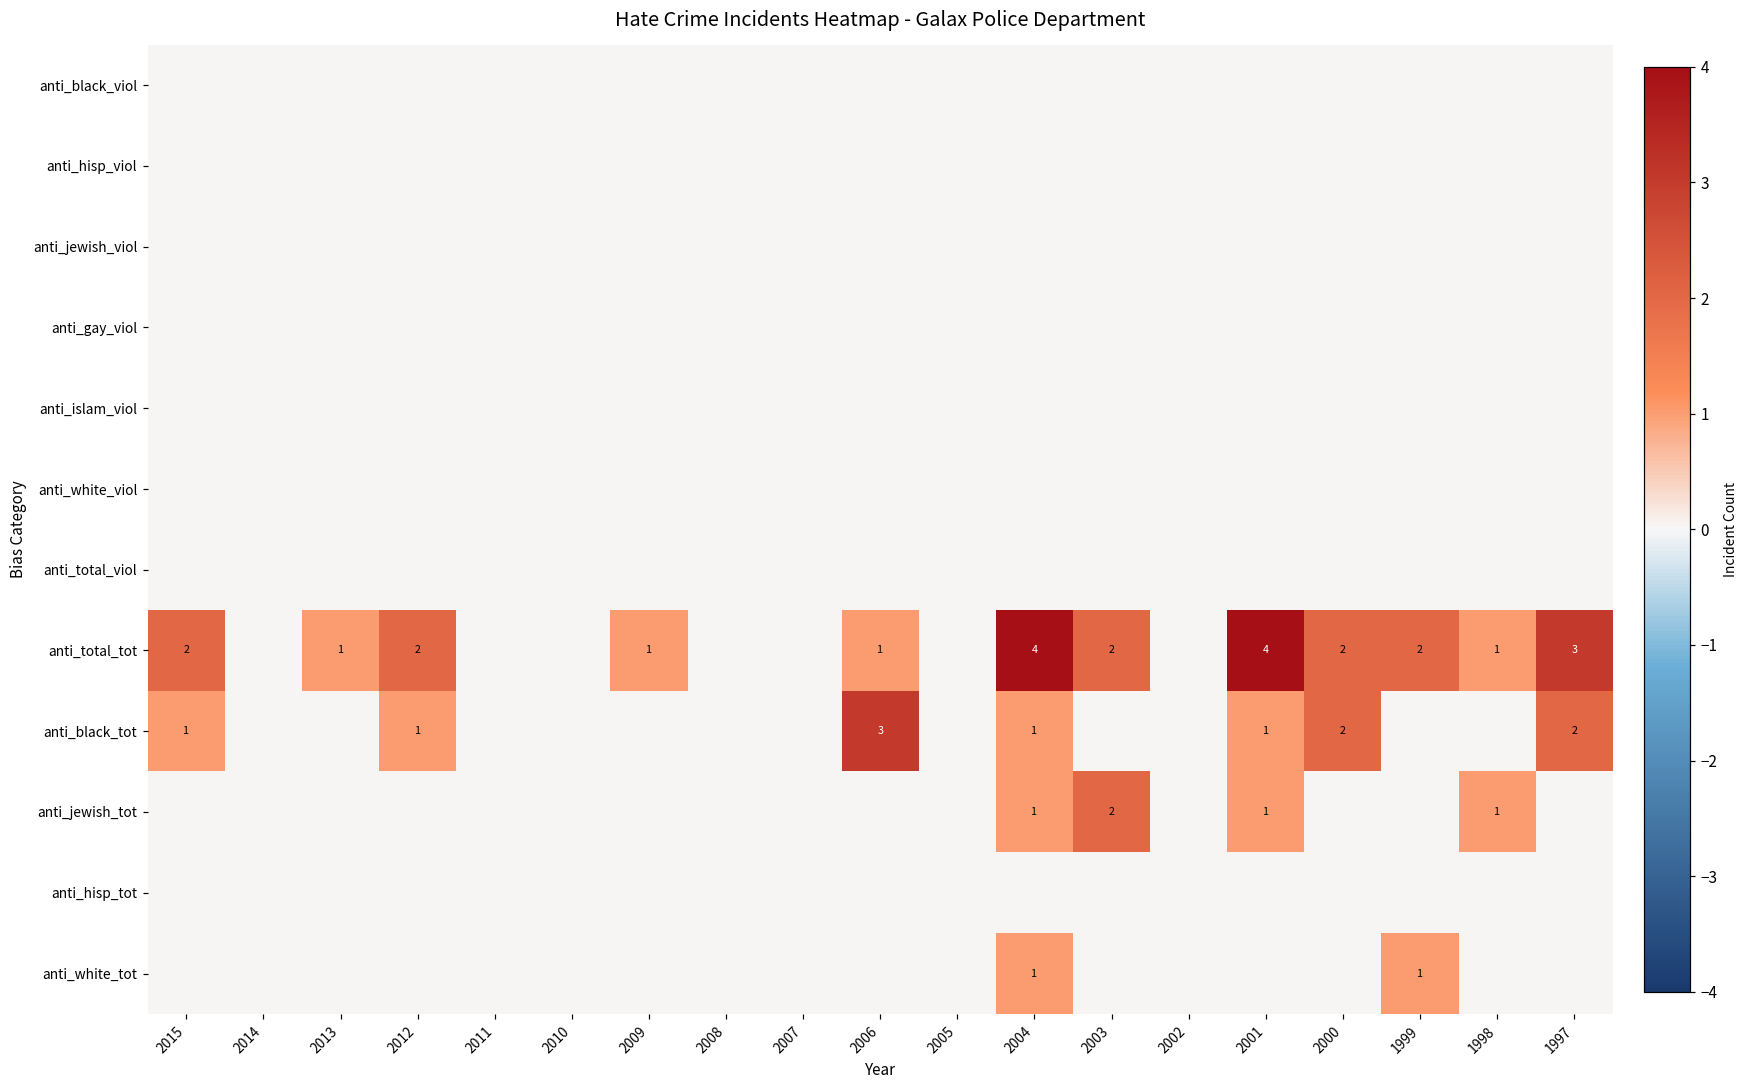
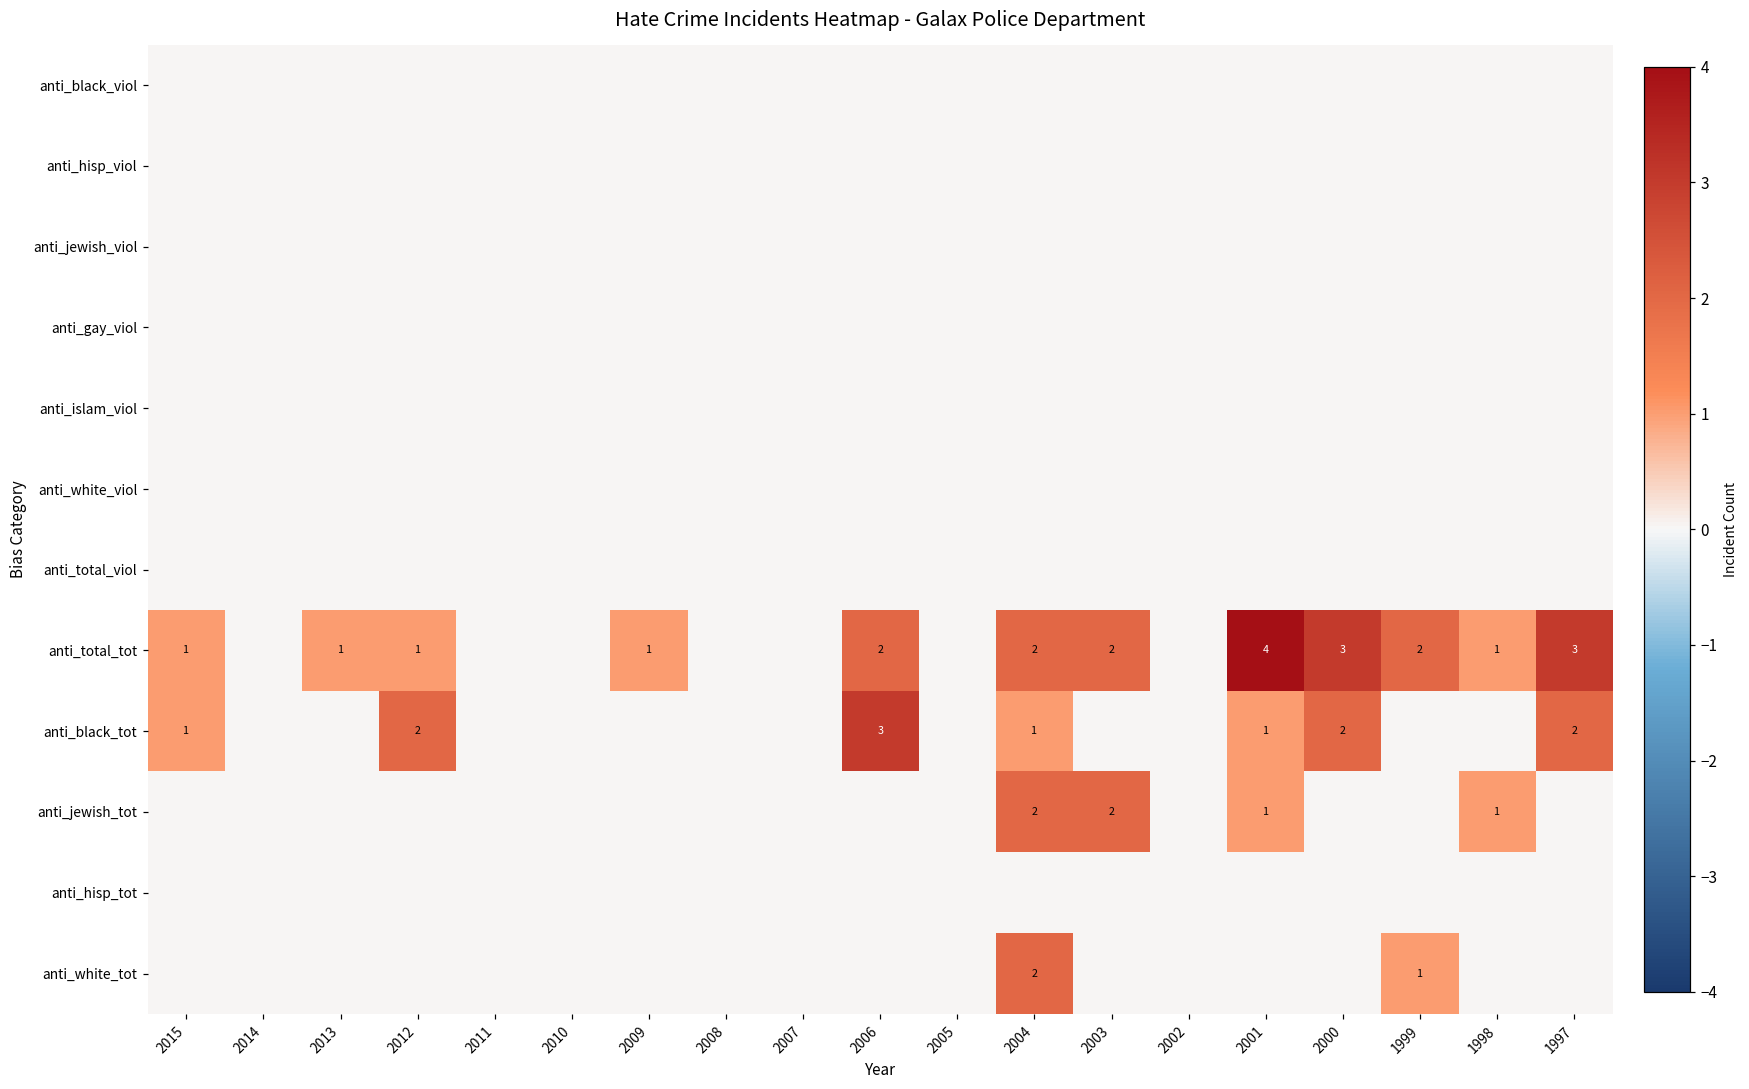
  {
    "anti_total_tot": {
-     "2015": 2,
+     "2015": 1,
      "2013": 1,
-     "2012": 2,
+     "2012": 1,
      "2009": 1,
-     "2006": 1,
-     "2004": 4,
+     "2006": 2,
+     "2004": 2,
      "2003": 2,
      "2001": 4,
-     "2000": 2,
+     "2000": 3,
      "1999": 2,
      "1998": 1,
      "1997": 3
    },
    "anti_black_tot": {
      "2015": 1,
-     "2012": 1,
+     "2012": 2,
      "2006": 3,
      "2004": 1,
      "2001": 1,
      "2000": 2,
      "1997": 2
    },
    "anti_jewish_tot": {
-     "2004": 1,
+     "2004": 2,
      "2003": 2,
      "2001": 1,
      "1998": 1
    },
    "anti_white_tot": {
-     "2004": 1,
+     "2004": 2,
      "1999": 1
    }
  }
